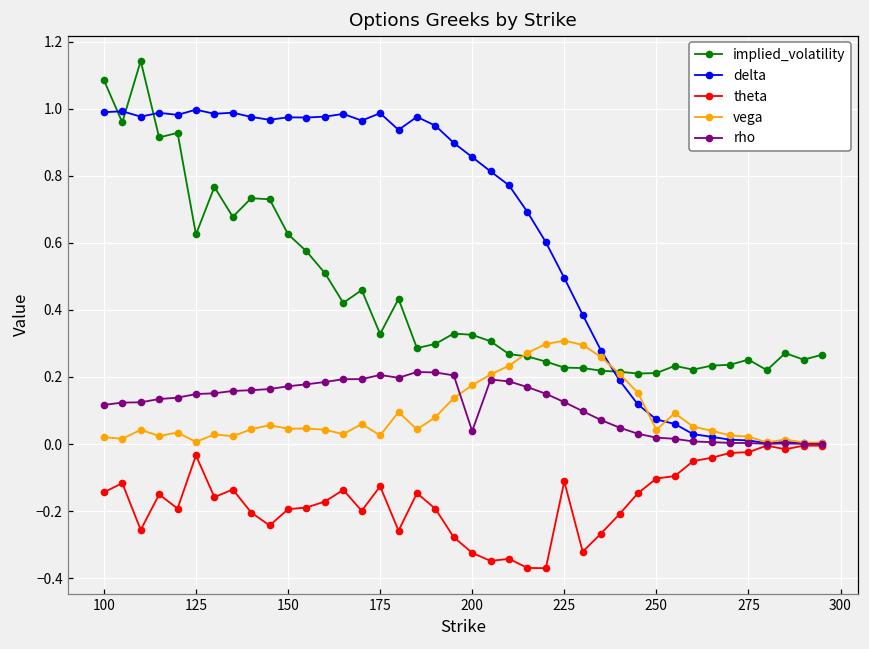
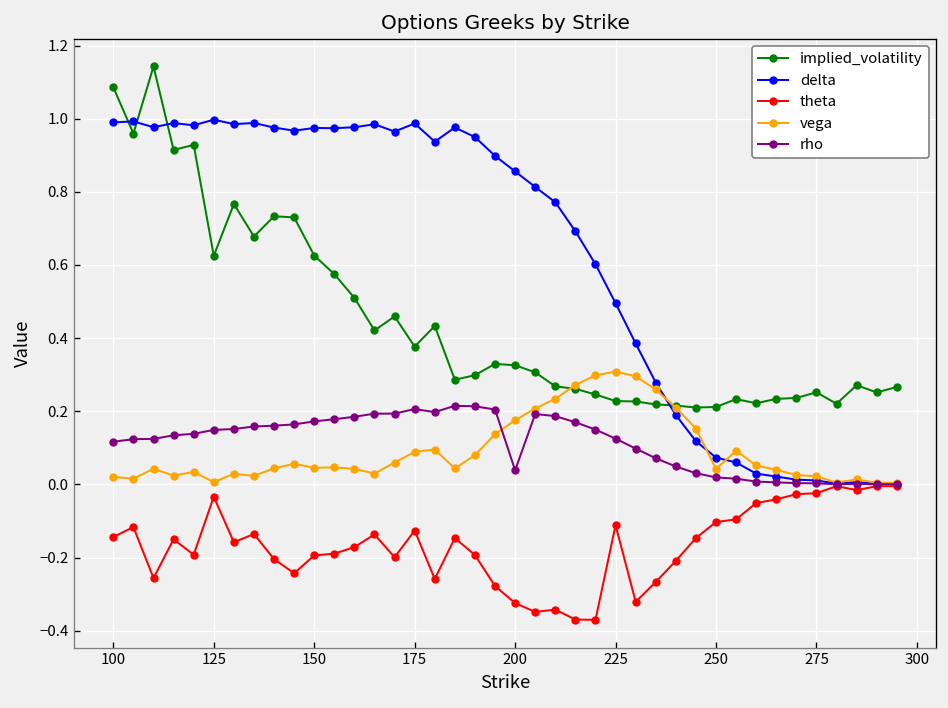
  {
    "implied_volatility": {
      "100": 1.09,
      "125": 0.63,
      "150": 0.63,
-     "175": 0.33,
+     "175": 0.38,
      "200": 0.33,
      "225": 0.23,
      "250": 0.21,
      "275": 0.25
    },
    "delta": {
      "100": 0.99,
      "125": 1.00,
      "150": 0.97,
      "175": 0.99,
      "200": 0.86,
      "225": 0.50,
      "250": 0.07
    },
    "theta": {
      "100": -0.14,
      "125": -0.03,
      "150": -0.19,
      "175": -0.13,
      "200": -0.32,
      "225": -0.11,
      "250": -0.10,
      "275": -0.02
    },
    "vega": {
      "100": 0.02,
      "125": 0.01,
      "150": 0.05,
-     "175": 0.03,
+     "175": 0.09,
      "200": 0.18,
      "225": 0.31,
      "250": 0.04,
      "275": 0.02
    },
    "rho": {
      "100": 0.12,
      "125": 0.15,
      "150": 0.17,
      "175": 0.21,
      "200": 0.04,
      "225": 0.13,
      "250": 0.02
    }
  }
